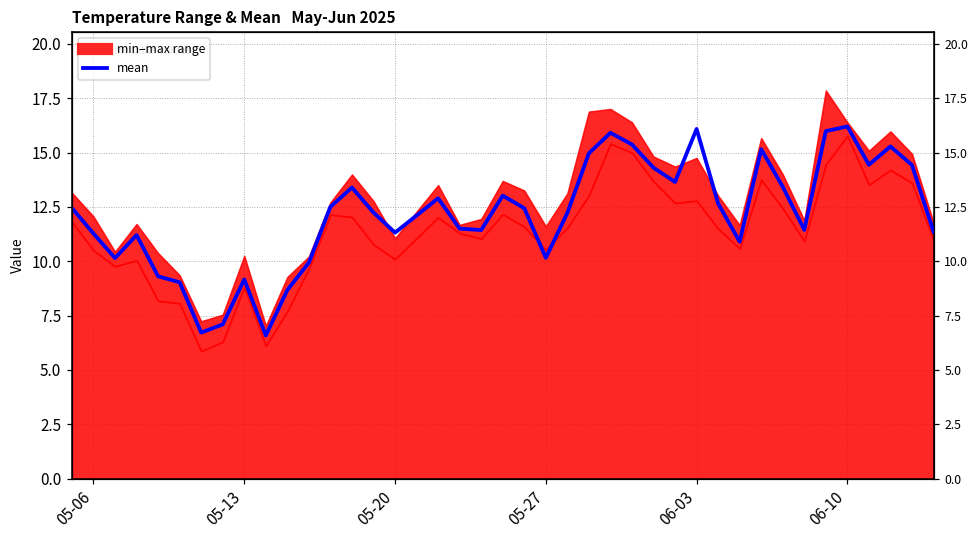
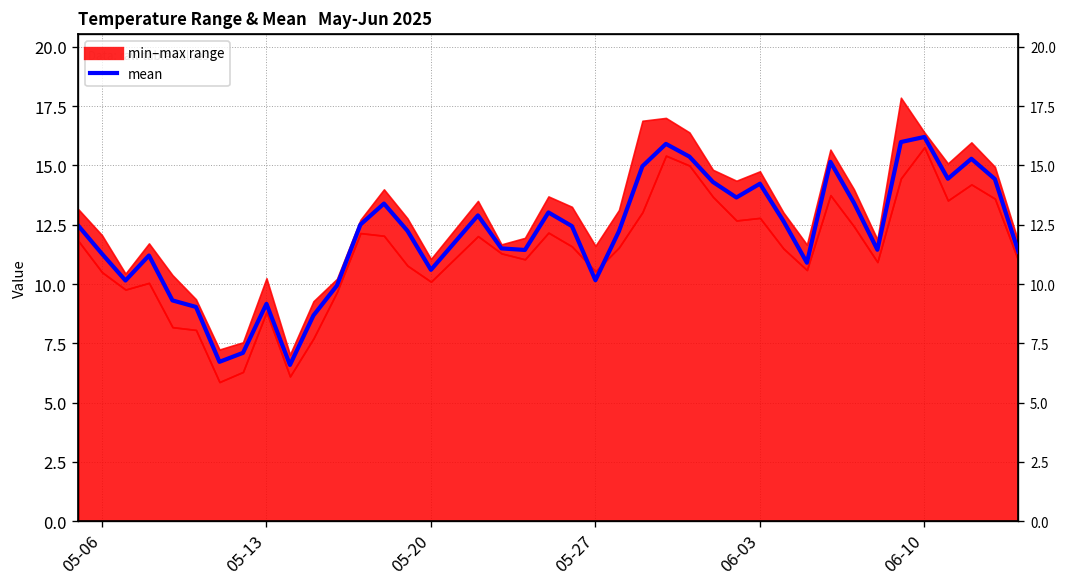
  {
    "mean": {
      "05-06": 11.3,
      "05-13": 9.2,
-     "05-20": 11.3,
+     "05-20": 10.6,
      "05-27": 10.2,
-     "06-03": 16.1,
+     "06-03": 14.2,
      "06-10": 16.2
    }
  }
